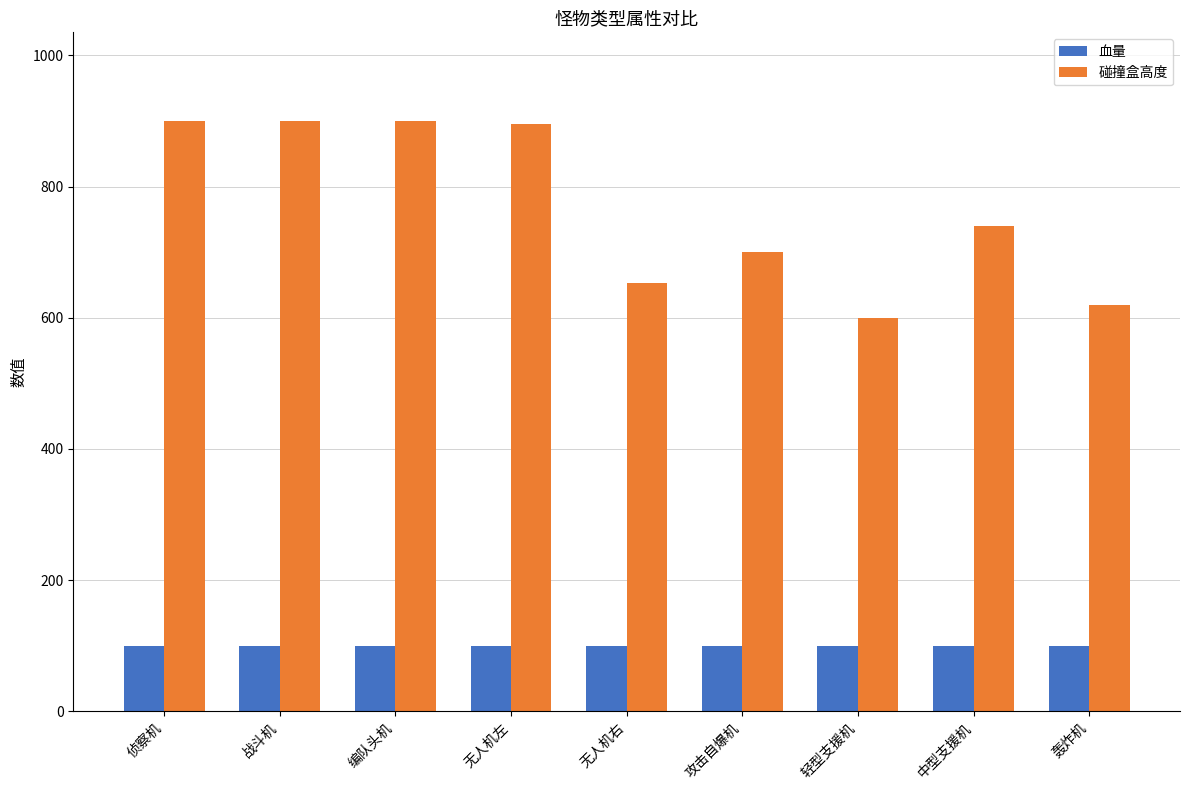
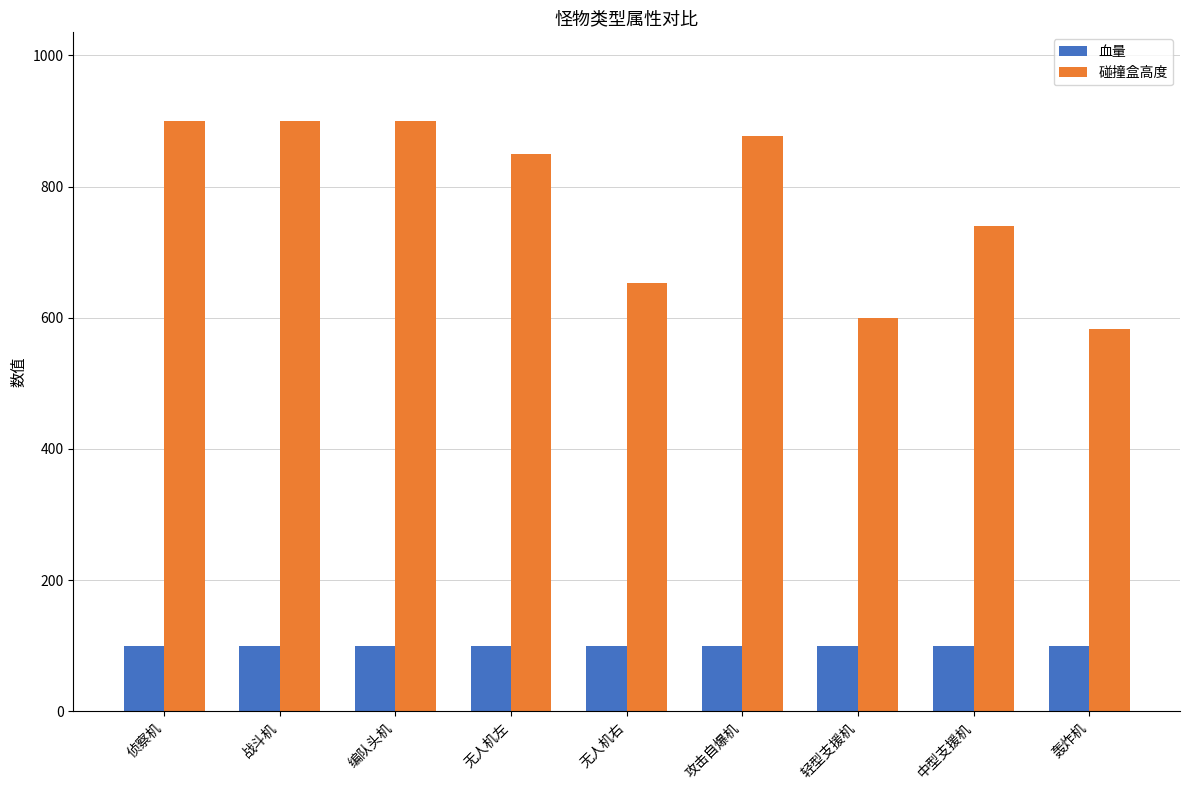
  {
    "血量": {
      "侦察机": 100,
      "战斗机": 100,
      "编队头机": 100,
      "无人机左": 100,
      "无人机右": 100,
      "攻击自爆机": 100,
      "轻型支援机": 100,
      "中型支援机": 100,
      "轰炸机": 100
    },
    "碰撞盒高度": {
      "侦察机": 900,
      "战斗机": 900,
      "编队头机": 900,
-     "无人机左": 900,
+     "无人机左": 850,
      "无人机右": 650,
-     "攻击自爆机": 700,
+     "攻击自爆机": 880,
      "轻型支援机": 600,
      "中型支援机": 740,
-     "轰炸机": 620
+     "轰炸机": 580
    }
  }
